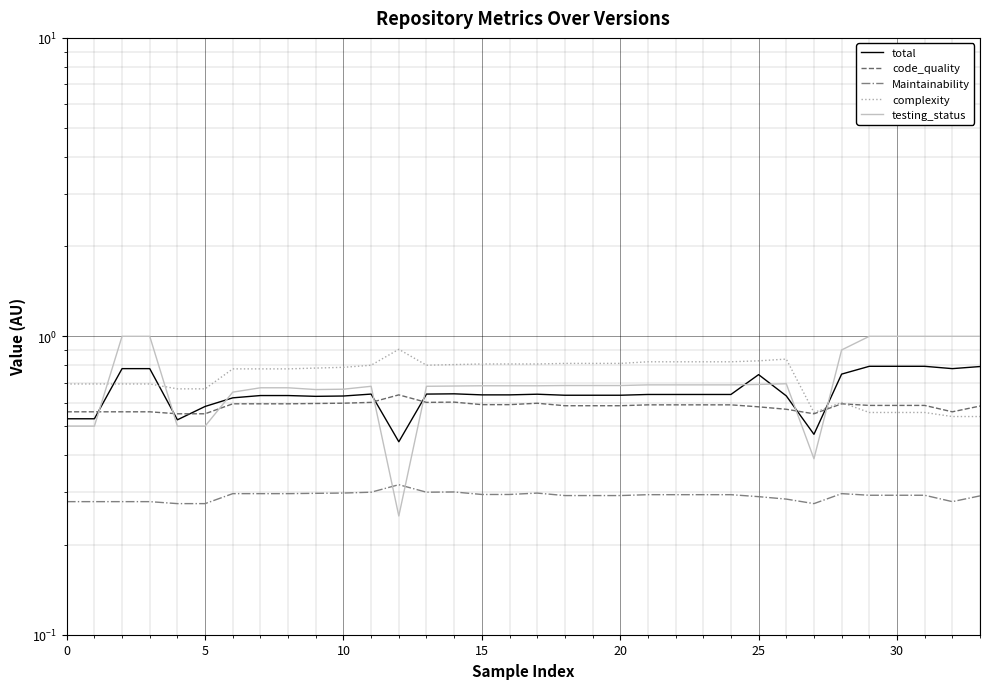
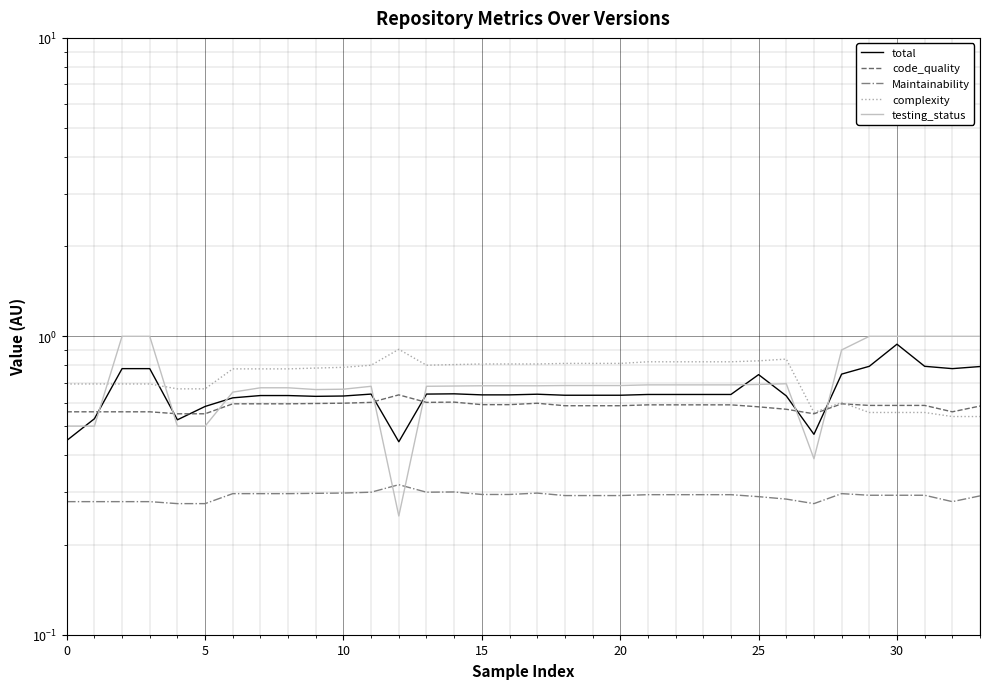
  {
    "total": {
-     "0": 0.53,
+     "0": 0.45,
      "5": 0.58,
      "10": 0.63,
      "15": 0.64,
      "20": 0.63,
      "25": 0.74,
-     "30": 0.79
+     "30": 0.94
    }
  }
